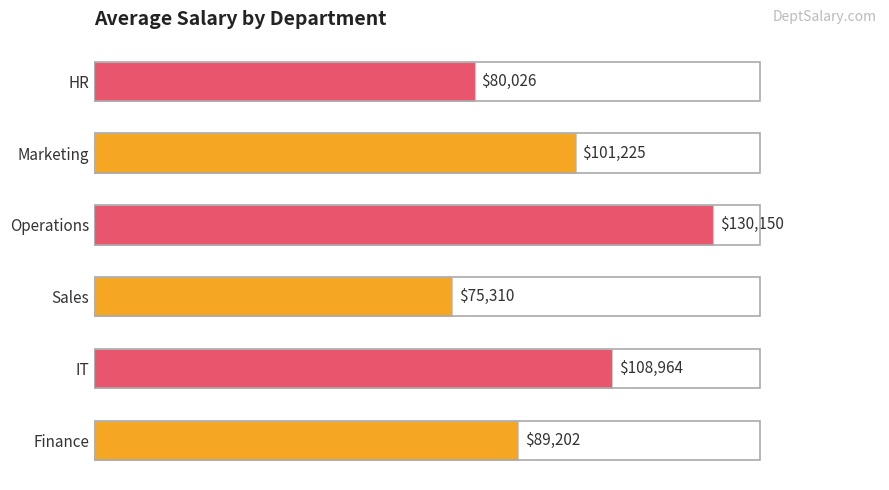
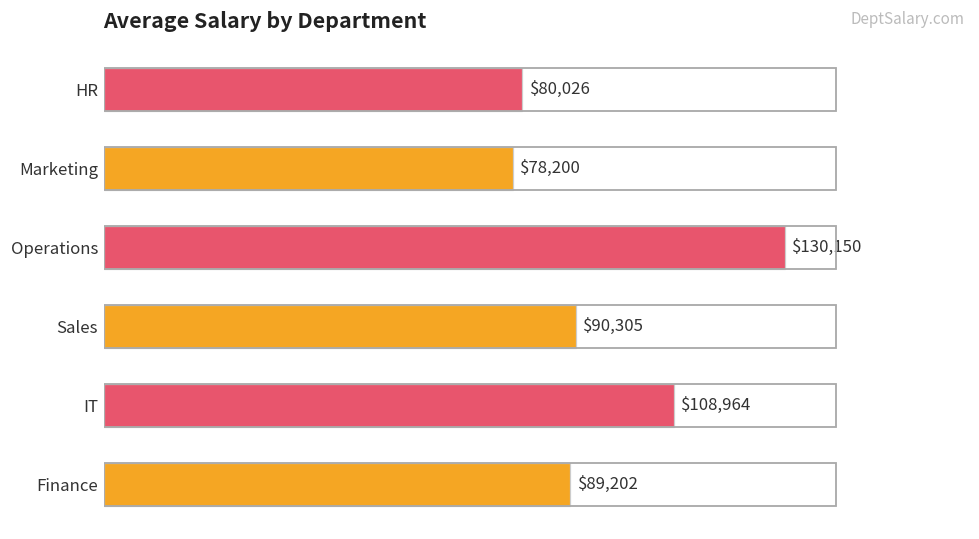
  {
    "HR": "$80,026",
-   "Marketing": "$101,225",
+   "Marketing": "$78,200",
    "Operations": "$130,150",
-   "Sales": "$75,310",
+   "Sales": "$90,305",
    "IT": "$108,964",
    "Finance": "$89,202"
  }
